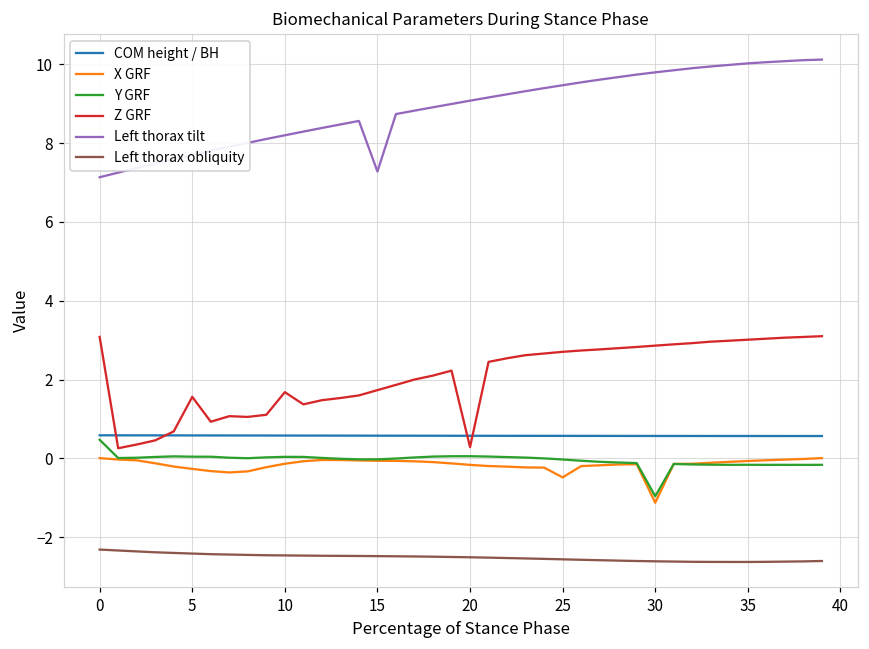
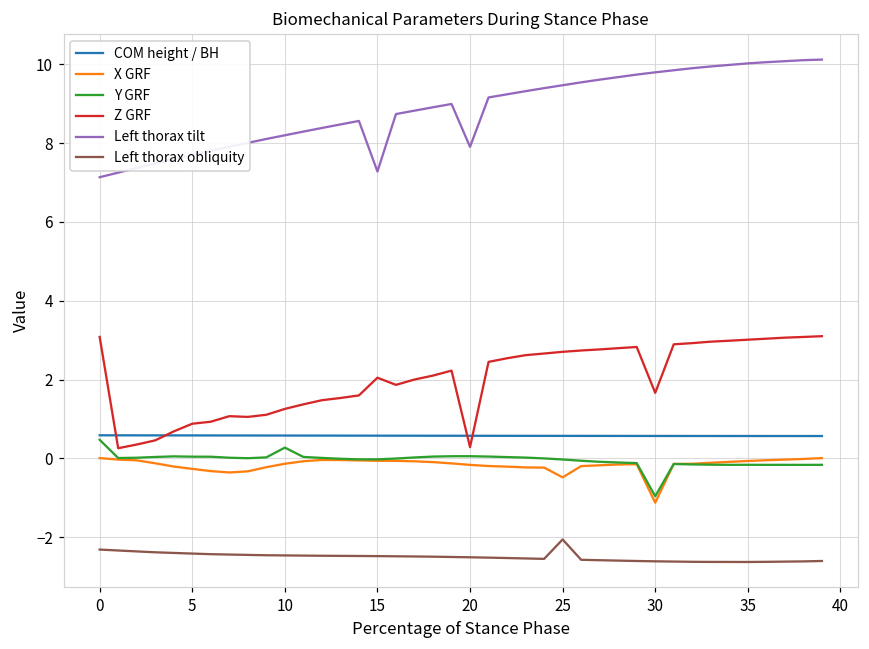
  {
    "COM height / BH": {
      "0": 0.6,
      "5": 0.6,
      "10": 0.6,
      "15": 0.6,
      "20": 0.6,
      "25": 0.6,
      "30": 0.6,
      "35": 0.6
    },
    "X GRF": {
      "0": 0.0,
      "5": -0.3,
      "10": -0.1,
      "20": -0.2,
      "25": -0.5,
      "30": -1.1,
      "35": -0.1
    },
    "Y GRF": {
      "0": 0.5,
      "5": 0.0,
-     "10": 0.0,
+     "10": 0.3,
      "20": 0.1,
      "25": 0.0,
      "30": -1.0,
      "35": -0.2
    },
    "Z GRF": {
      "0": 3.1,
-     "5": 1.6,
-     "10": 1.7,
-     "15": 1.7,
+     "5": 0.9,
+     "10": 1.3,
+     "15": 2.0,
      "20": 0.3,
      "25": 2.7,
-     "30": 2.9,
+     "30": 1.7,
      "35": 3.0
    },
    "Left thorax tilt": {
      "0": 7.1,
      "10": 8.2,
      "15": 7.3,
-     "20": 9.1,
+     "20": 7.9,
      "25": 9.5,
      "30": 9.8,
      "35": 10.0
    },
    "Left thorax obliquity": {
      "0": -2.3,
      "5": -2.4,
      "10": -2.5,
      "15": -2.5,
      "20": -2.5,
-     "25": -2.6,
+     "25": -2.1,
      "30": -2.6,
      "35": -2.6
    }
  }
